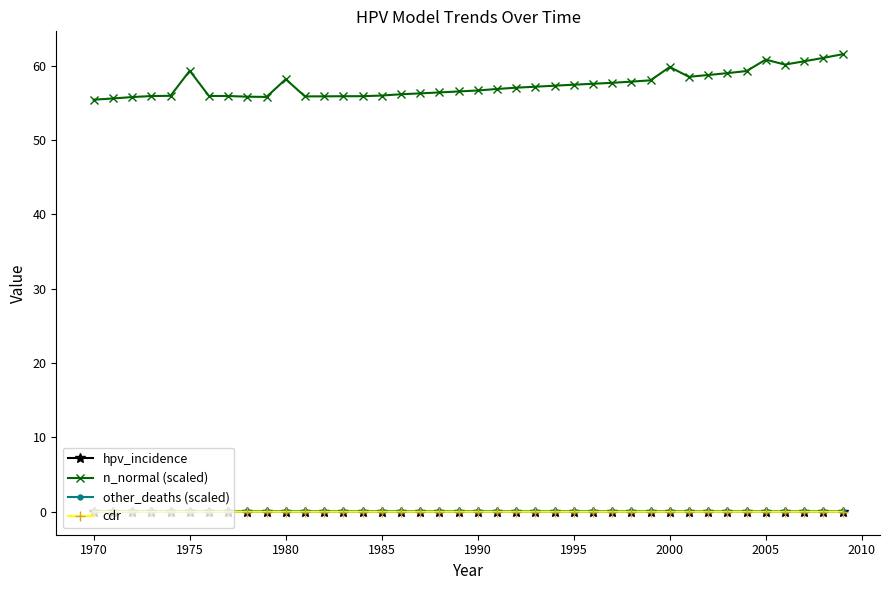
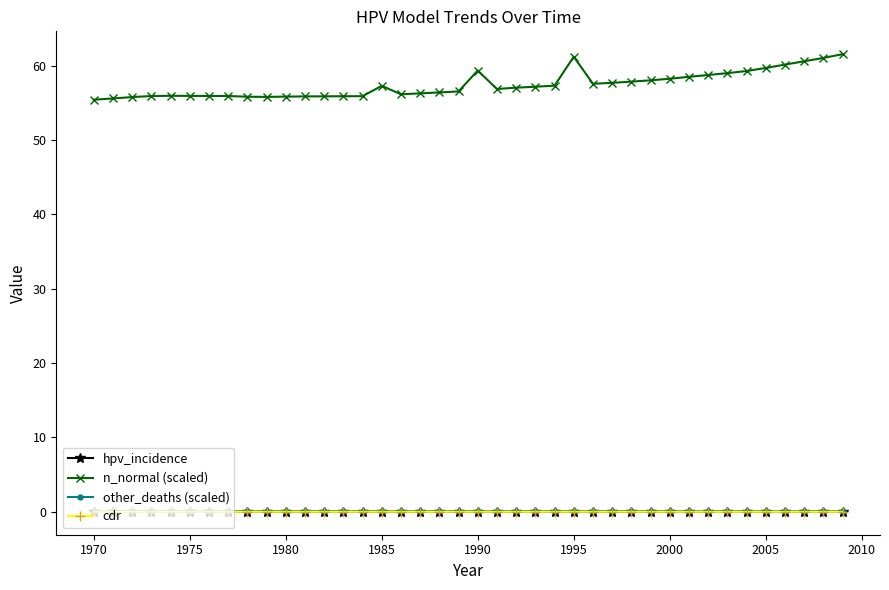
  {
    "n_normal (scaled)": {
      "1970": 55,
-     "1975": 59,
-     "1980": 58,
-     "1985": 56,
-     "1990": 57,
-     "1995": 57,
-     "2000": 60,
-     "2005": 61
+     "1975": 56,
+     "1980": 56,
+     "1985": 57,
+     "1990": 59,
+     "1995": 61,
+     "2000": 58,
+     "2005": 60
    }
  }
